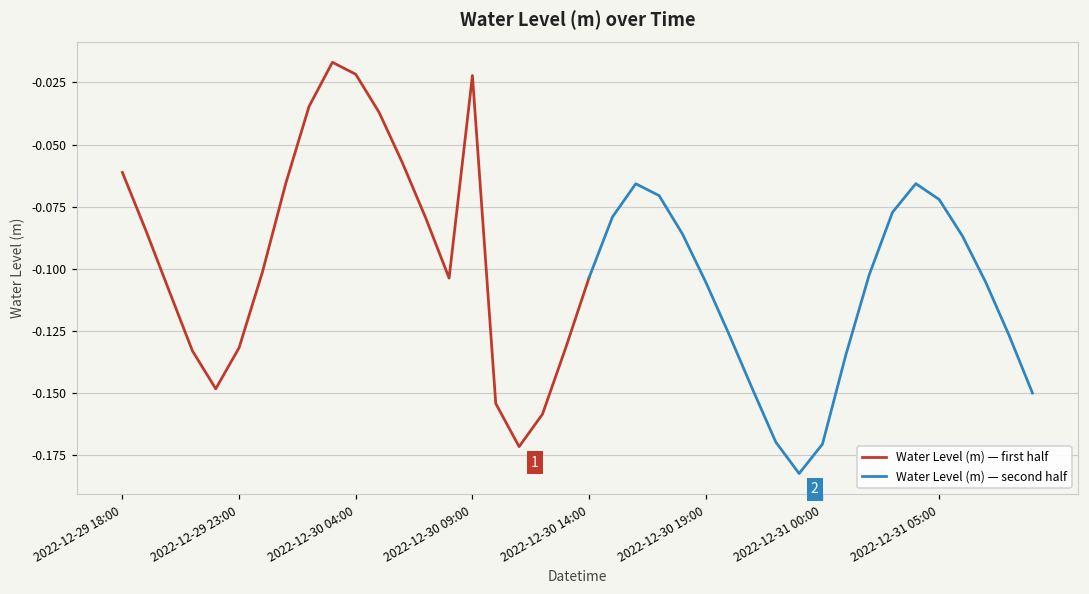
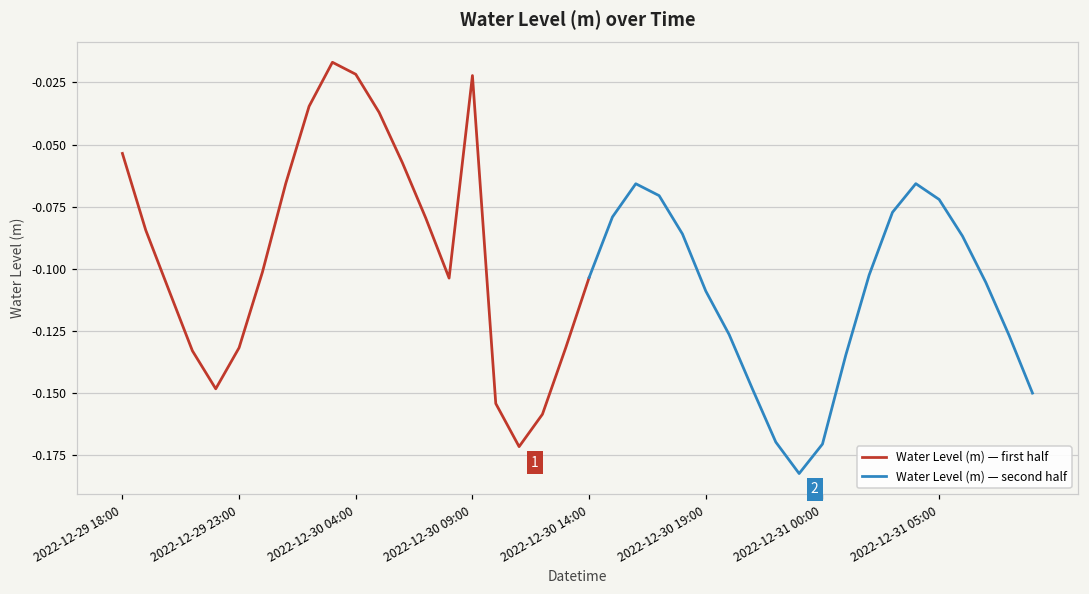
  {
    "Water Level (m) — first half": {
-     "2022-12-29 18:00": -0.061,
+     "2022-12-29 18:00": -0.054,
      "2022-12-29 23:00": -0.132,
      "2022-12-30 04:00": -0.022,
      "2022-12-30 09:00": -0.022
    },
    "Water Level (m) — second half": {
-     "2022-12-30 19:00": -0.105,
+     "2022-12-30 19:00": -0.109,
      "2022-12-31 00:00": -0.171,
      "2022-12-31 05:00": -0.072
    }
  }
